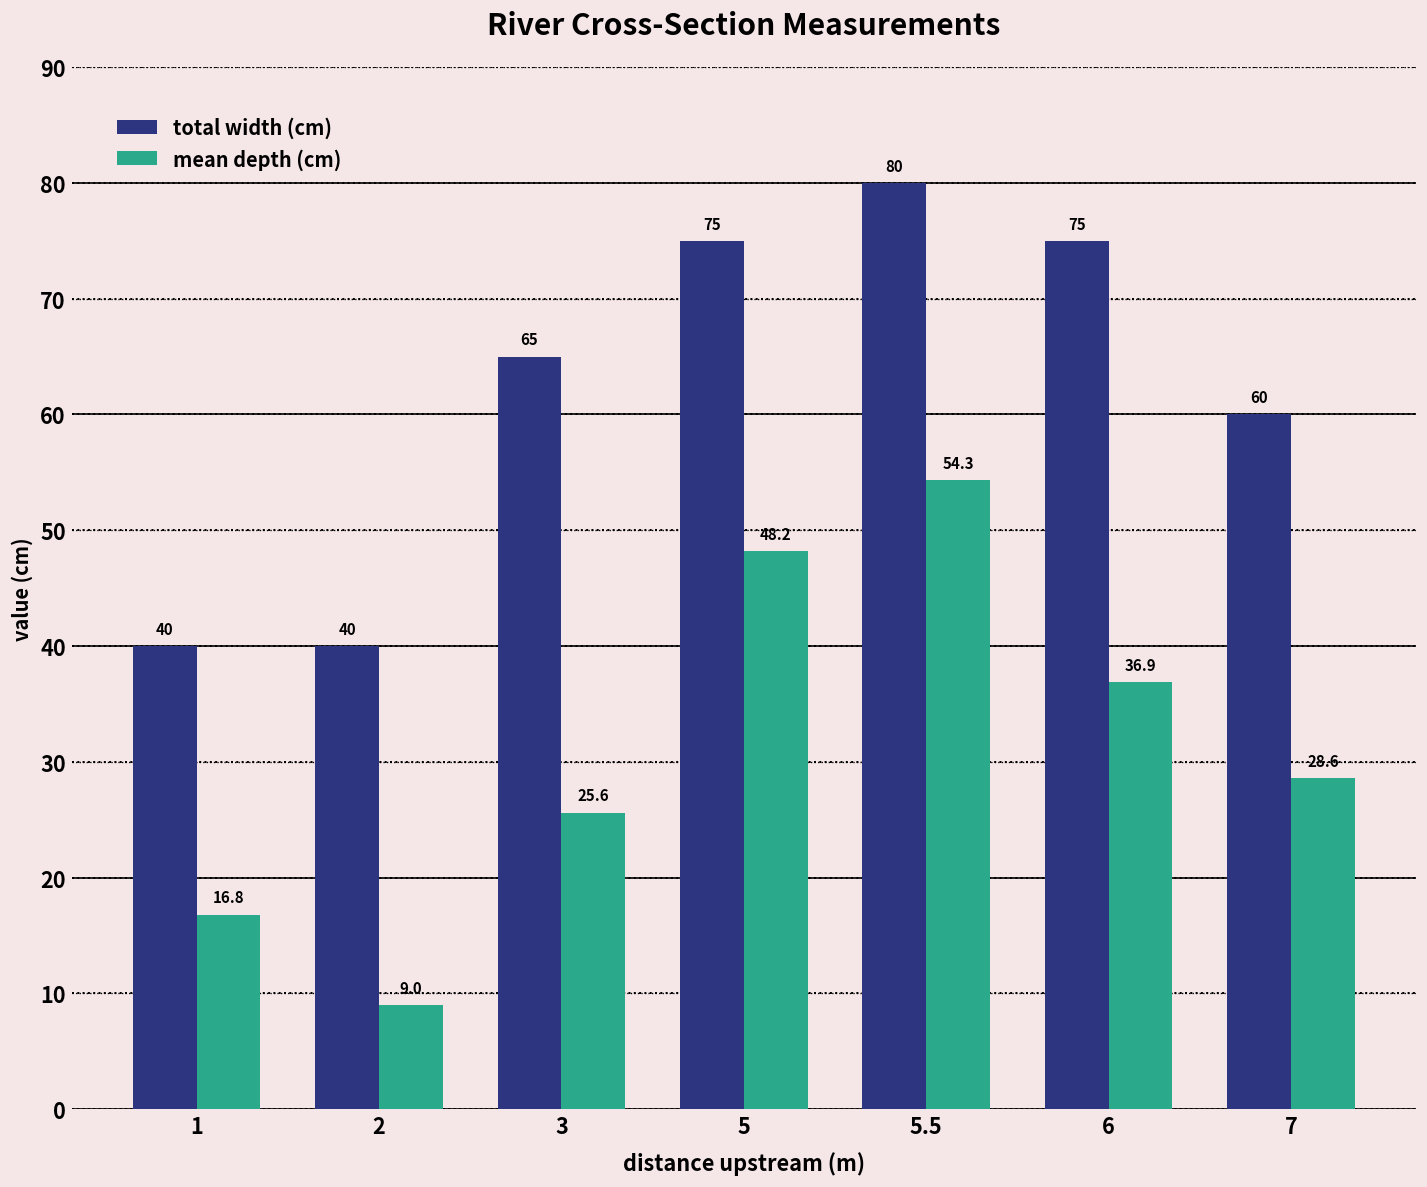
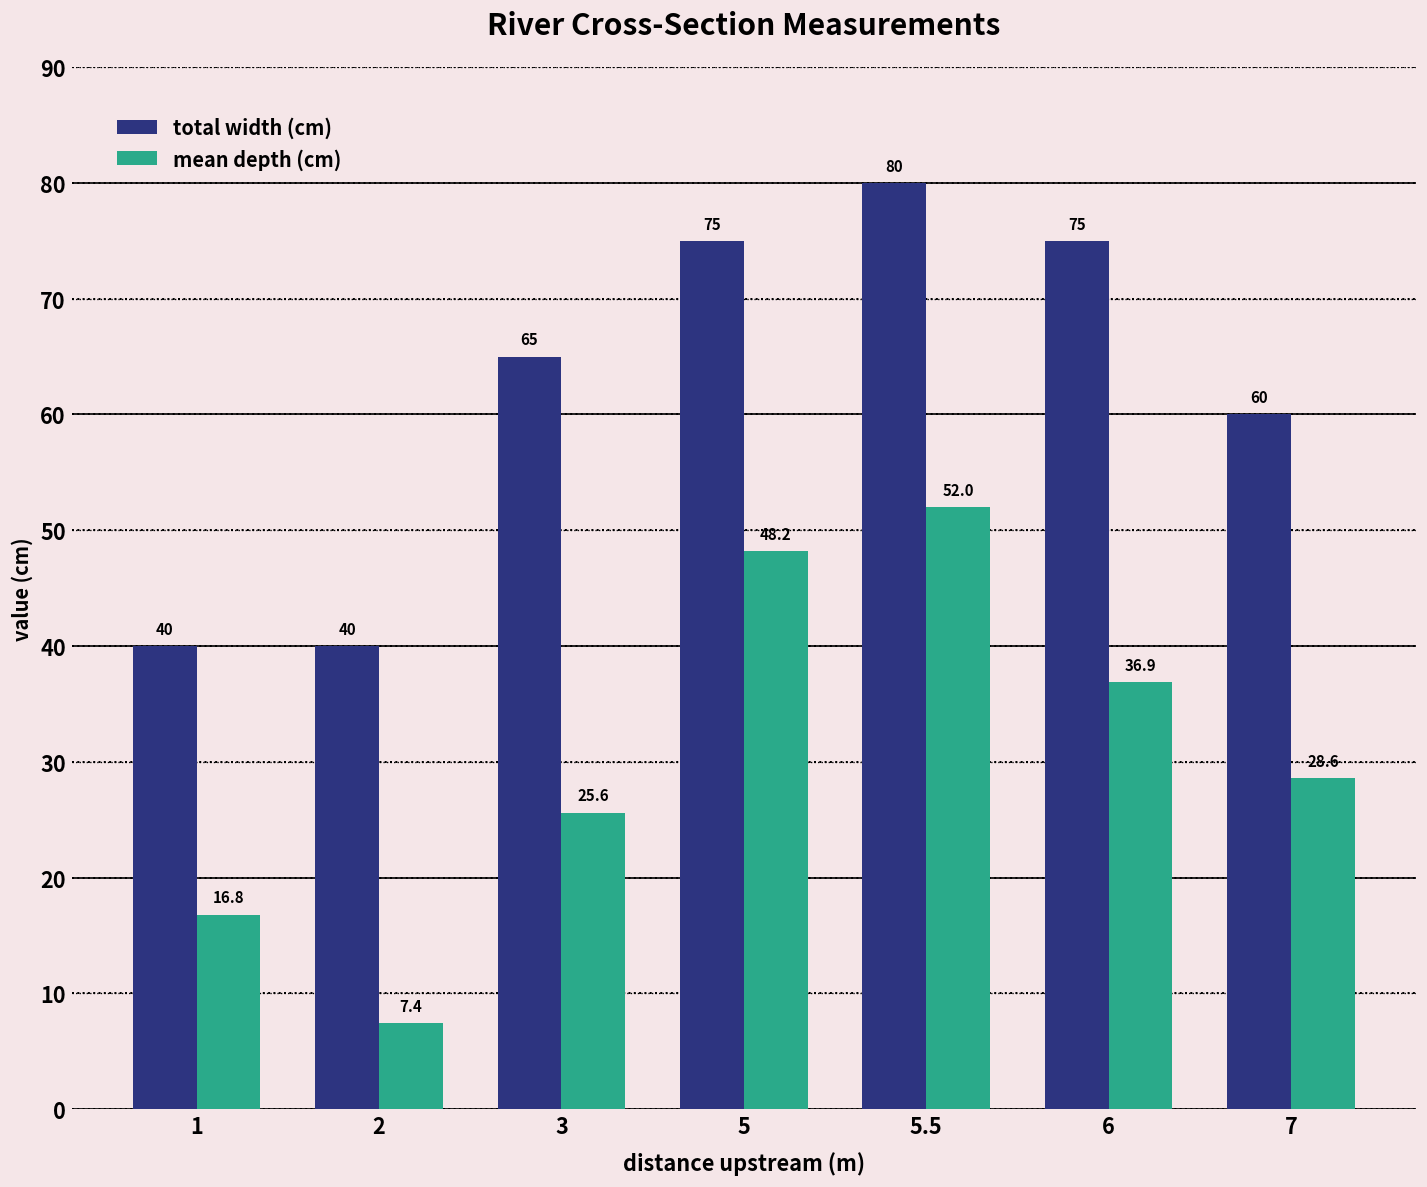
  {
    "total width (cm)": {
      "1": 40,
      "2": 40,
      "3": 65,
      "5": 75,
      "5.5": 80,
      "6": 75,
      "7": 60
    },
    "mean depth (cm)": {
      "1": 16.8,
-     "2": 9.0,
+     "2": 7.4,
      "3": 25.6,
      "5": 48.2,
-     "5.5": 54.3,
+     "5.5": 52.0,
      "6": 36.9,
      "7": 28.6
    }
  }
